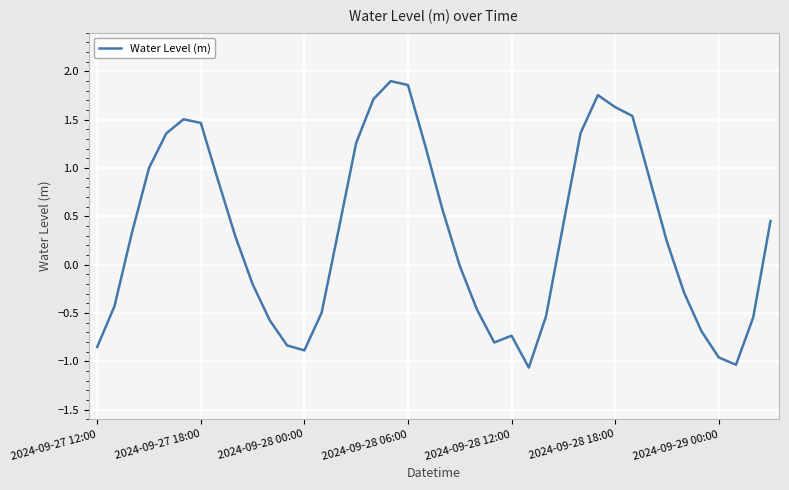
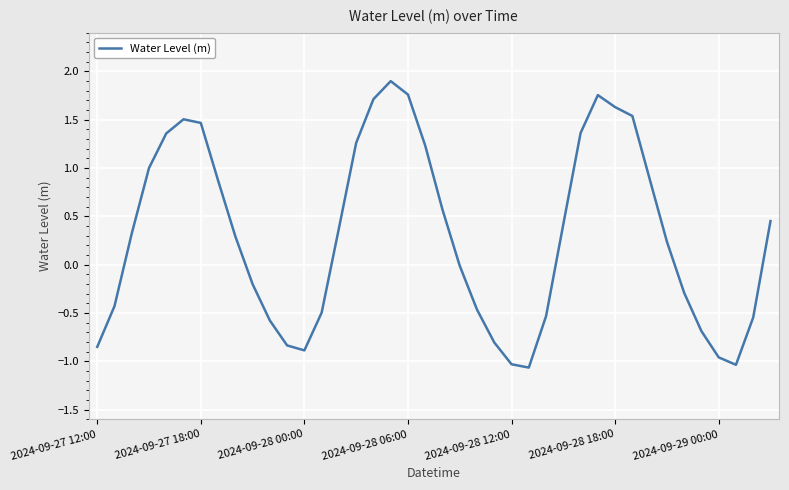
  {
    "2024-09-27 12:00": -0.8,
    "2024-09-27 18:00": 1.5,
    "2024-09-28 00:00": -0.9,
-   "2024-09-28 06:00": 1.9,
-   "2024-09-28 12:00": -0.7,
+   "2024-09-28 06:00": 1.8,
+   "2024-09-28 12:00": -1.0,
    "2024-09-28 18:00": 1.6,
    "2024-09-29 00:00": -1.0
  }
